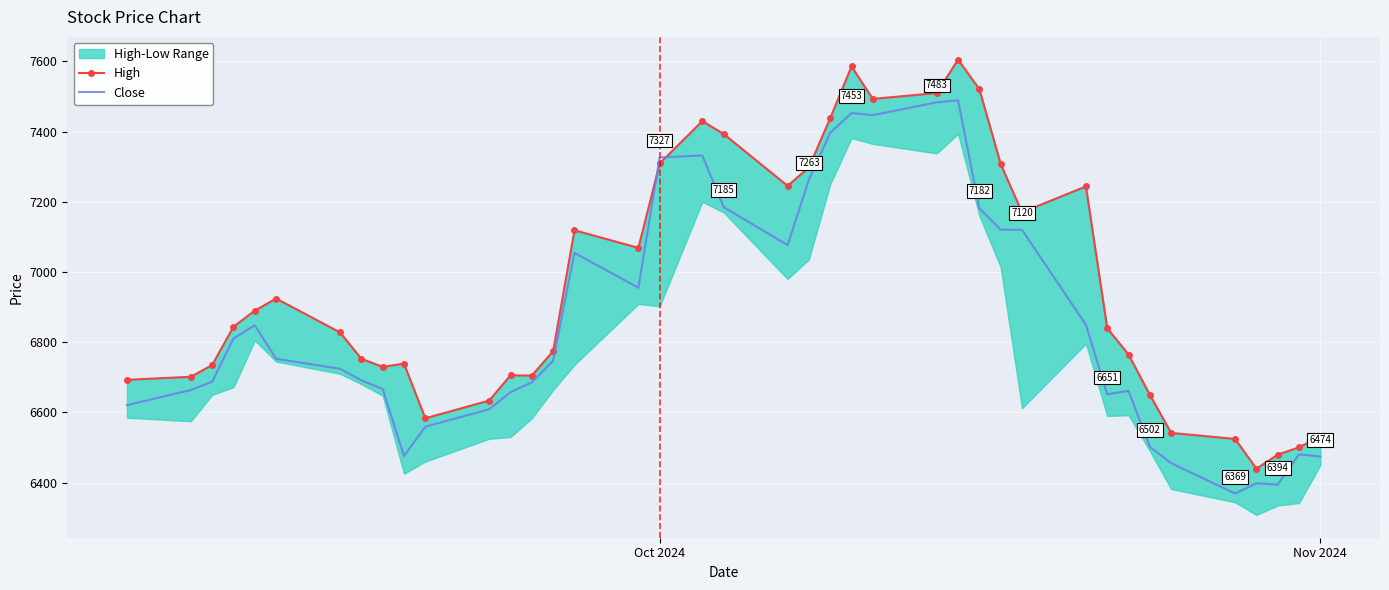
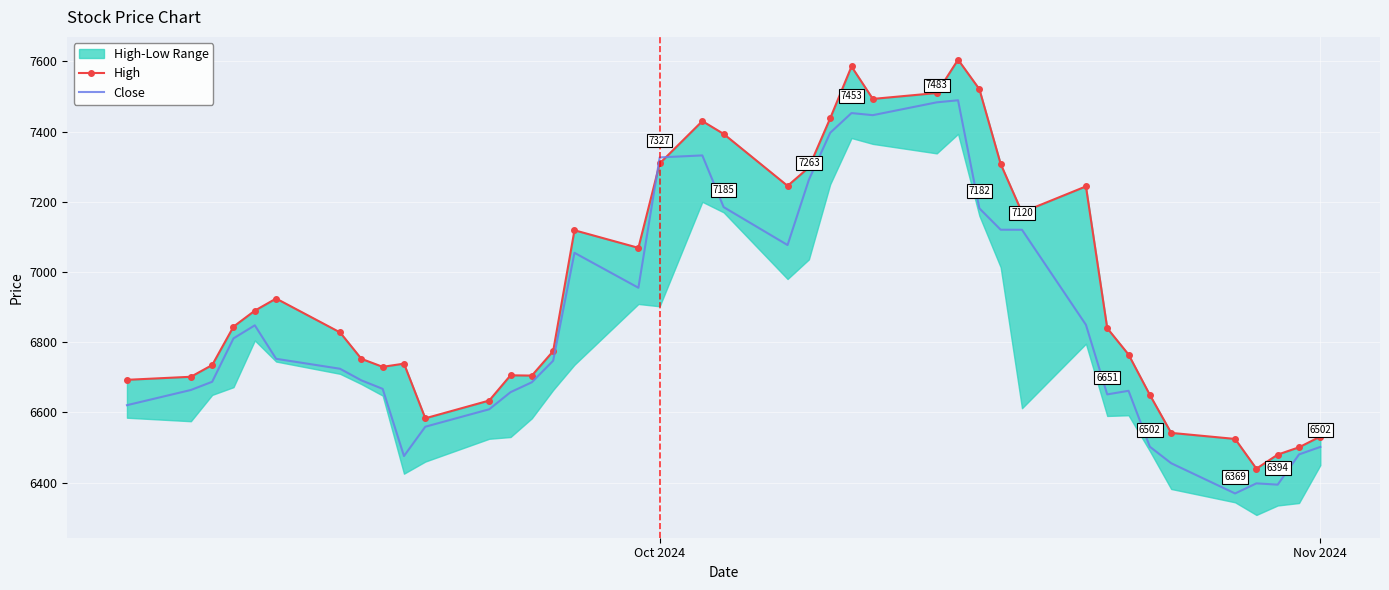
  {
    "High-Low Range": {
      "Oct 2024": 7310
    },
    "Close": {
-     "Nov 2024": 6474
+     "Nov 2024": 6502
    }
  }
